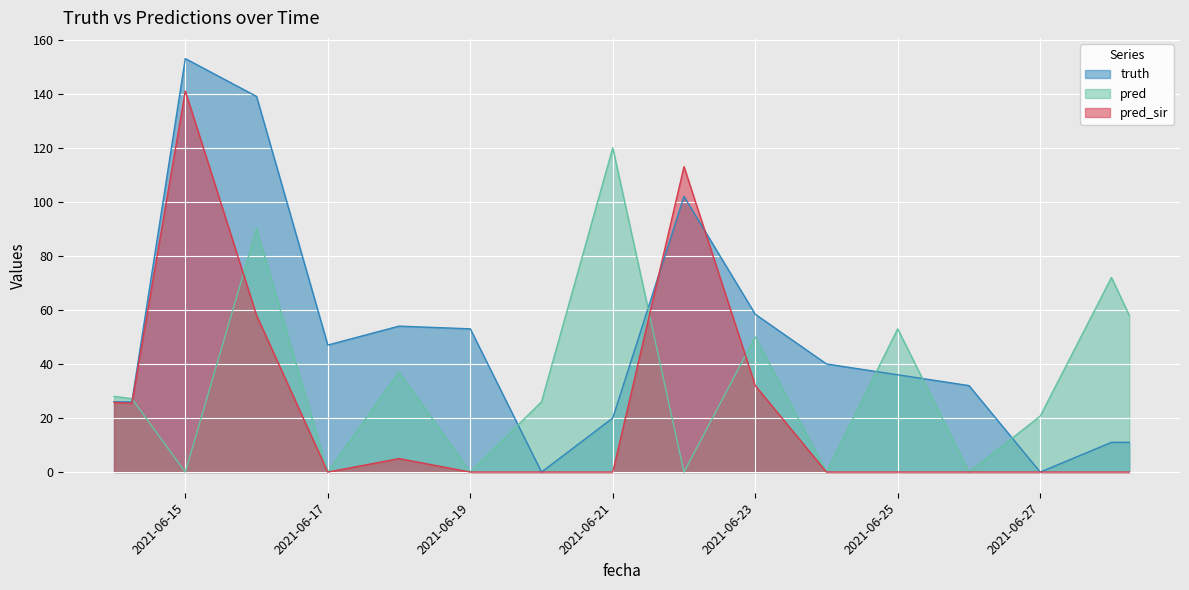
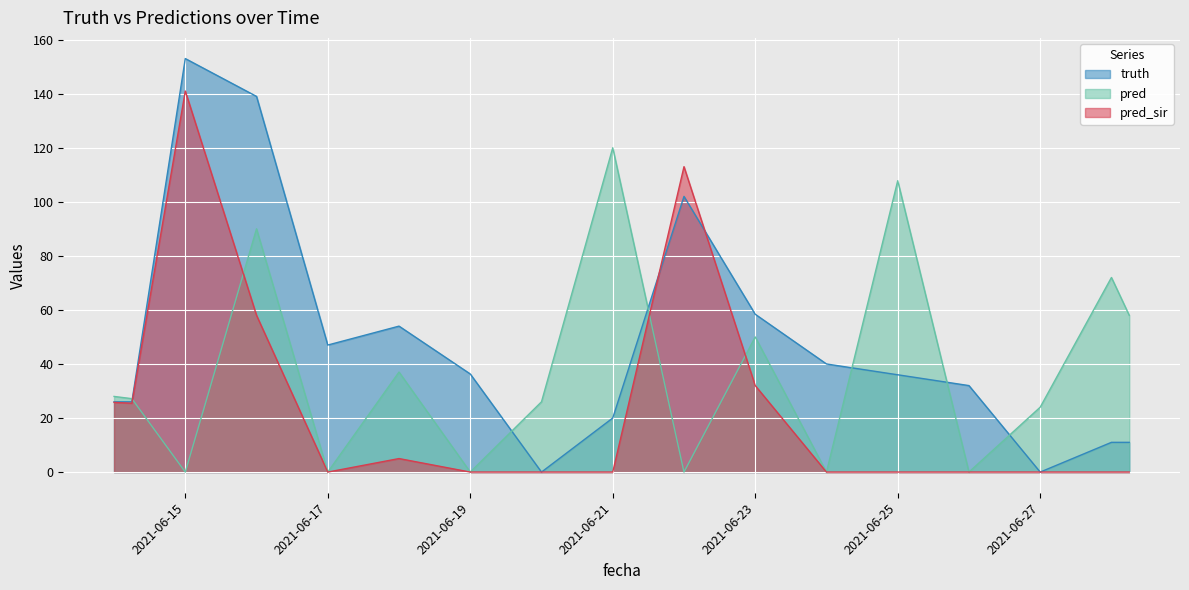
  {
    "truth": {
      "2021-06-15": 153,
      "2021-06-17": 47,
-     "2021-06-19": 53,
+     "2021-06-19": 36,
      "2021-06-21": 20,
      "2021-06-23": 58,
      "2021-06-25": 36
    },
    "pred": {
      "2021-06-15": 0,
      "2021-06-21": 120,
      "2021-06-23": 50,
-     "2021-06-25": 53,
-     "2021-06-27": 21
+     "2021-06-25": 108,
+     "2021-06-27": 24
    },
    "pred_sir": {
      "2021-06-15": 141,
      "2021-06-21": 0,
      "2021-06-23": 32,
      "2021-06-25": 0
    }
  }
